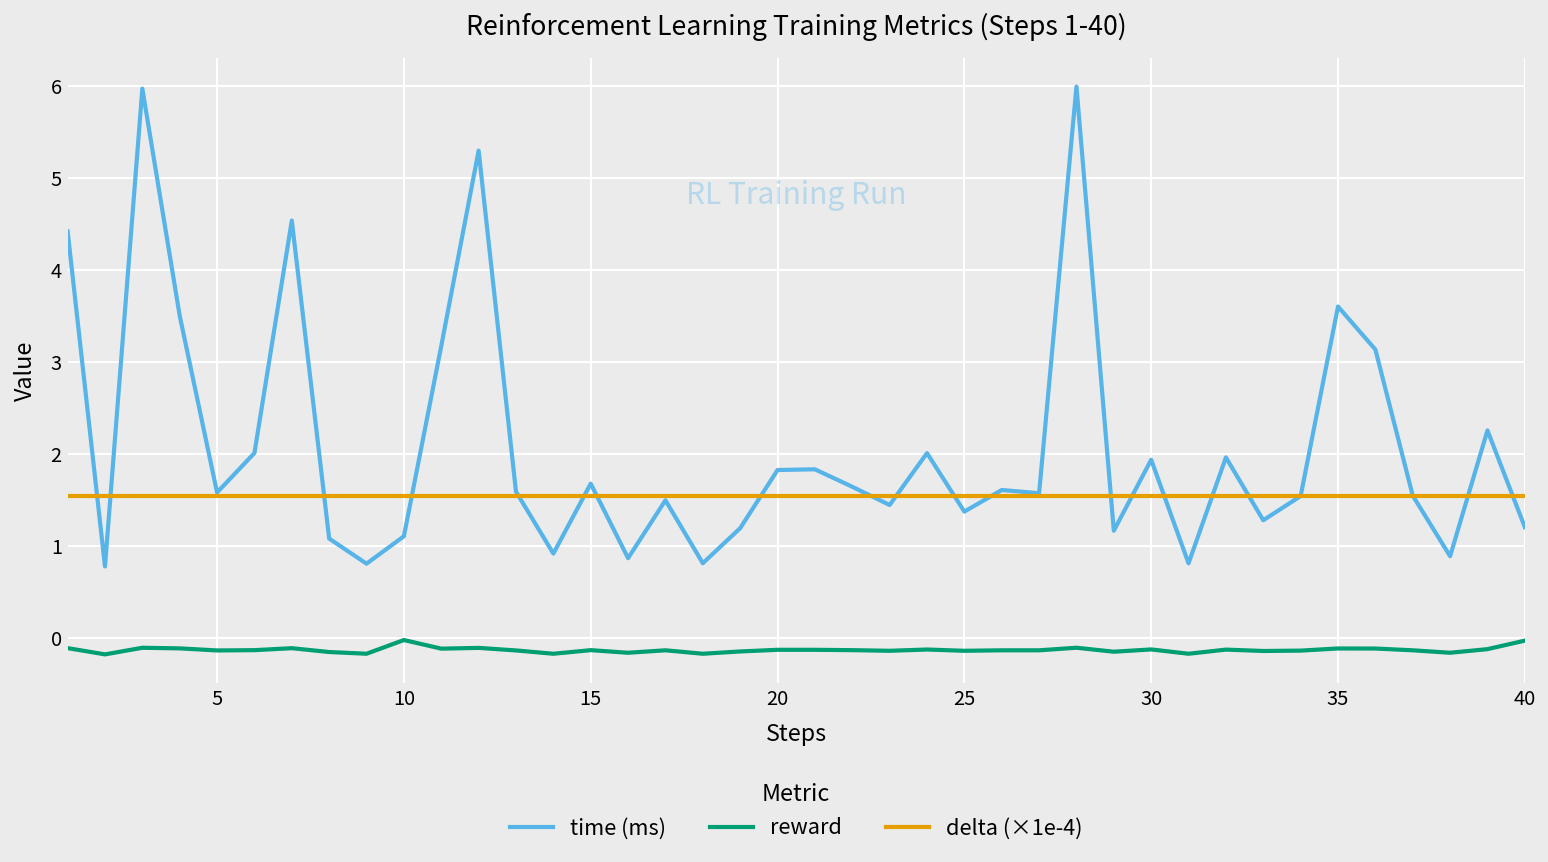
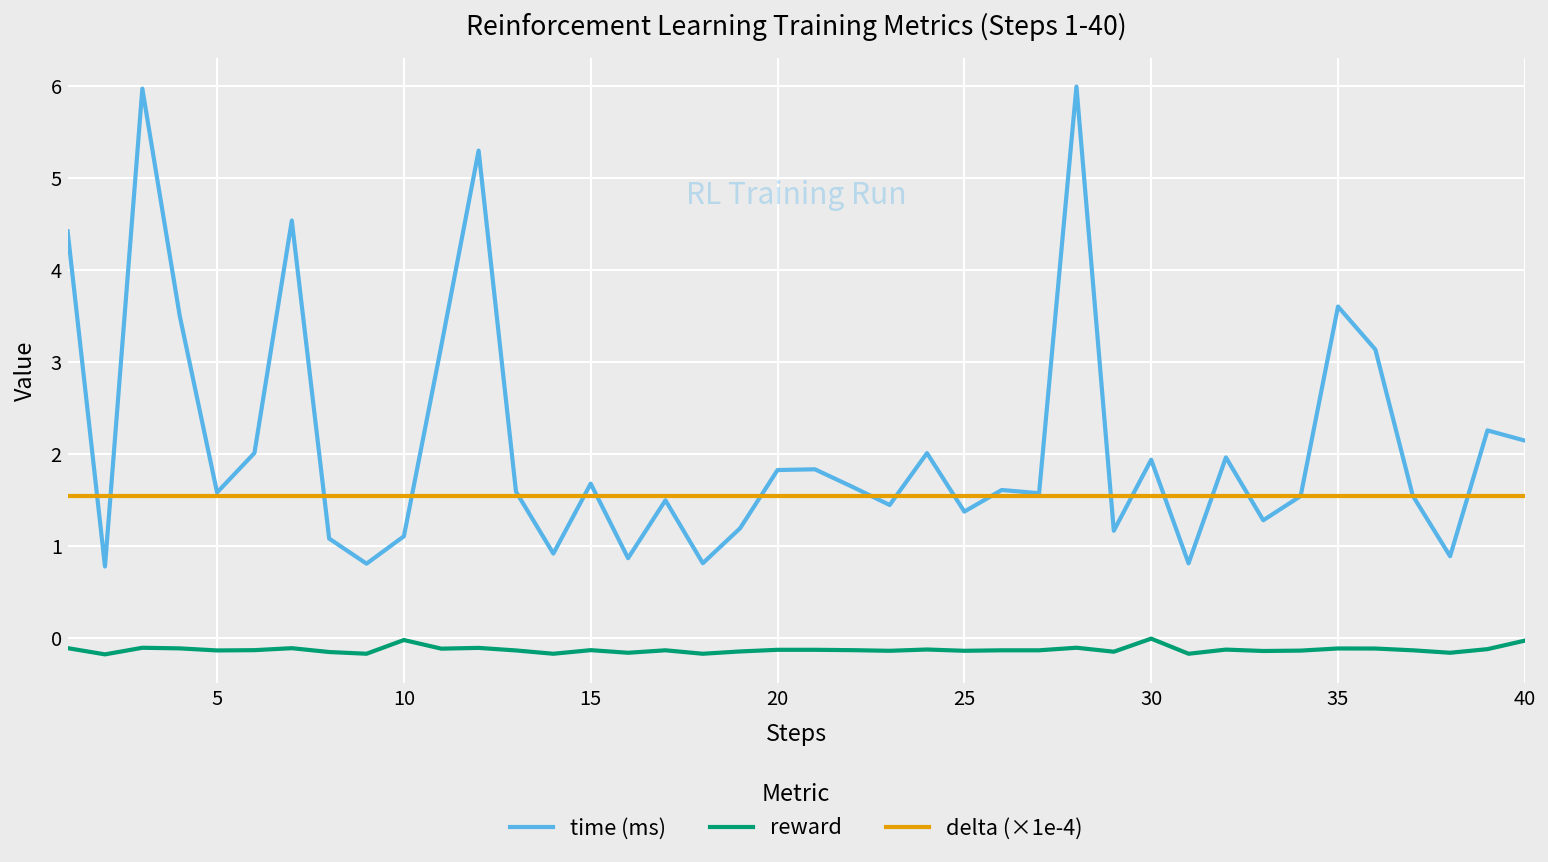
  {
    "time (ms)": {
      "5": 1.6,
      "10": 1.1,
      "15": 1.7,
      "20": 1.8,
      "25": 1.4,
      "30": 1.9,
      "35": 3.6,
-     "40": 1.2
+     "40": 2.1
    },
    "reward": {
      "5": -0.1,
      "10": 0.0,
      "15": -0.1,
      "20": -0.1,
      "25": -0.1,
-     "30": -0.1,
+     "30": 0.0,
      "35": -0.1,
      "40": 0.0
    },
    "delta (×1e-4)": {
      "5": 1.5,
      "10": 1.5,
      "15": 1.5,
      "20": 1.5,
      "25": 1.5,
      "30": 1.5,
      "35": 1.5,
      "40": 1.5
    }
  }
